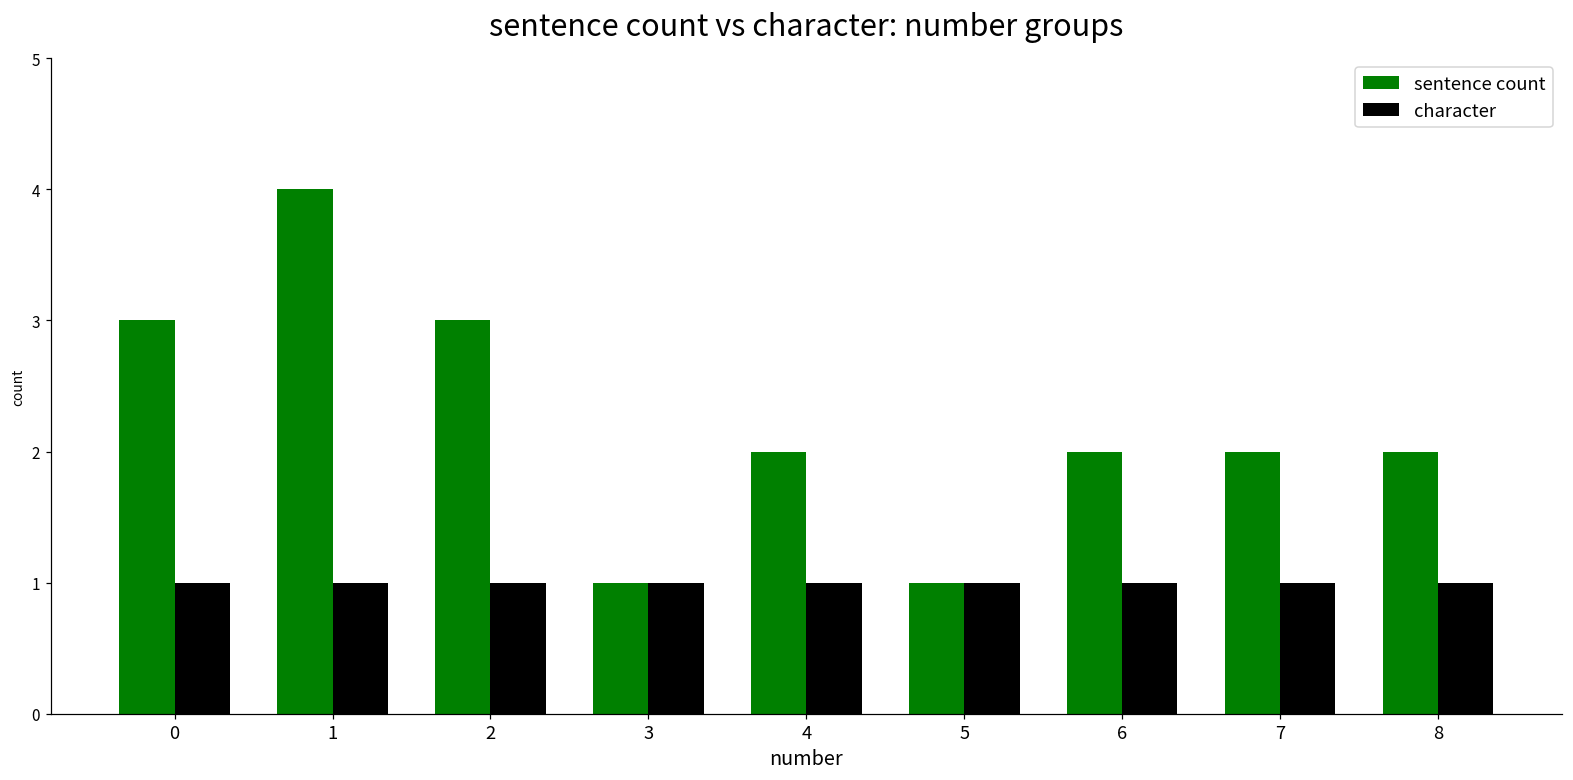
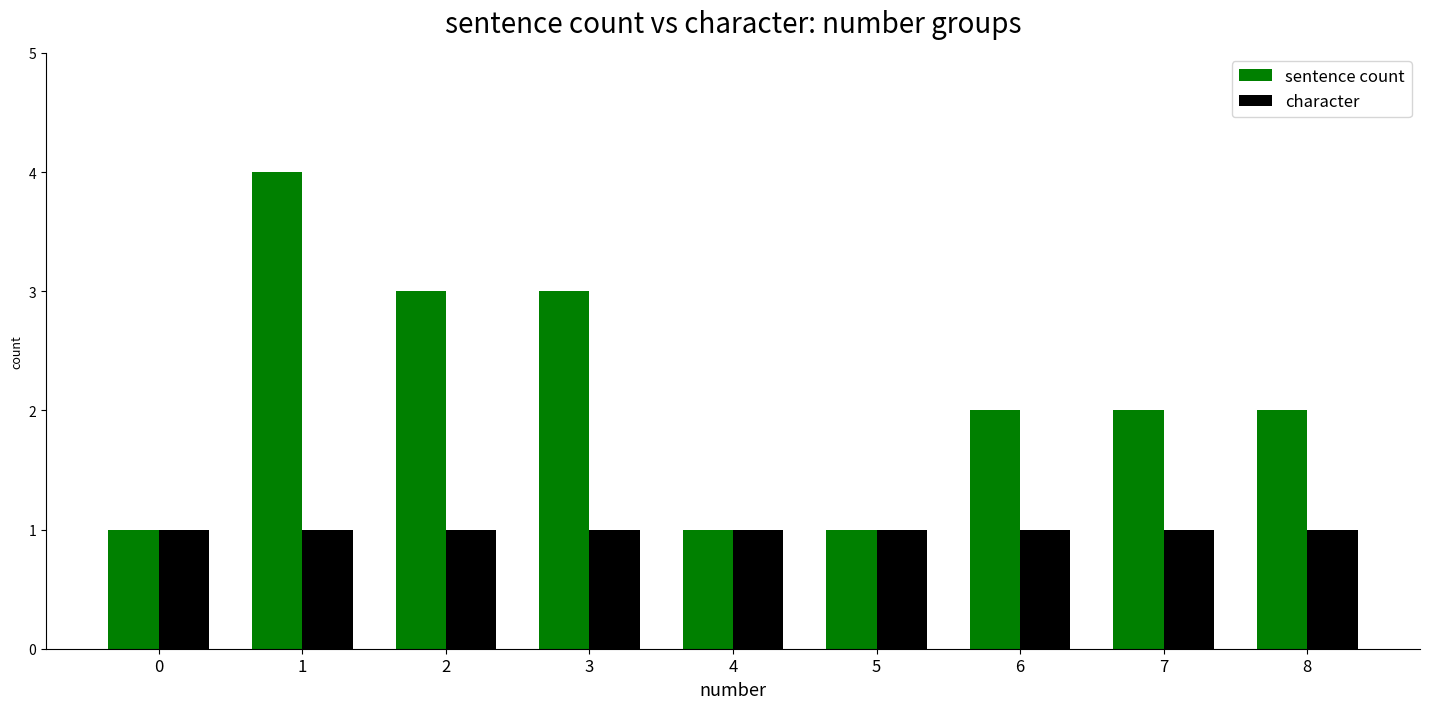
  {
    "sentence count": {
-     "0": 3,
+     "0": 1,
      "1": 4,
      "2": 3,
-     "3": 1,
-     "4": 2,
+     "3": 3,
+     "4": 1,
      "5": 1,
      "6": 2,
      "7": 2,
      "8": 2
    },
    "character": {
      "0": 1,
      "1": 1,
      "2": 1,
      "3": 1,
      "4": 1,
      "5": 1,
      "6": 1,
      "7": 1,
      "8": 1
    }
  }
